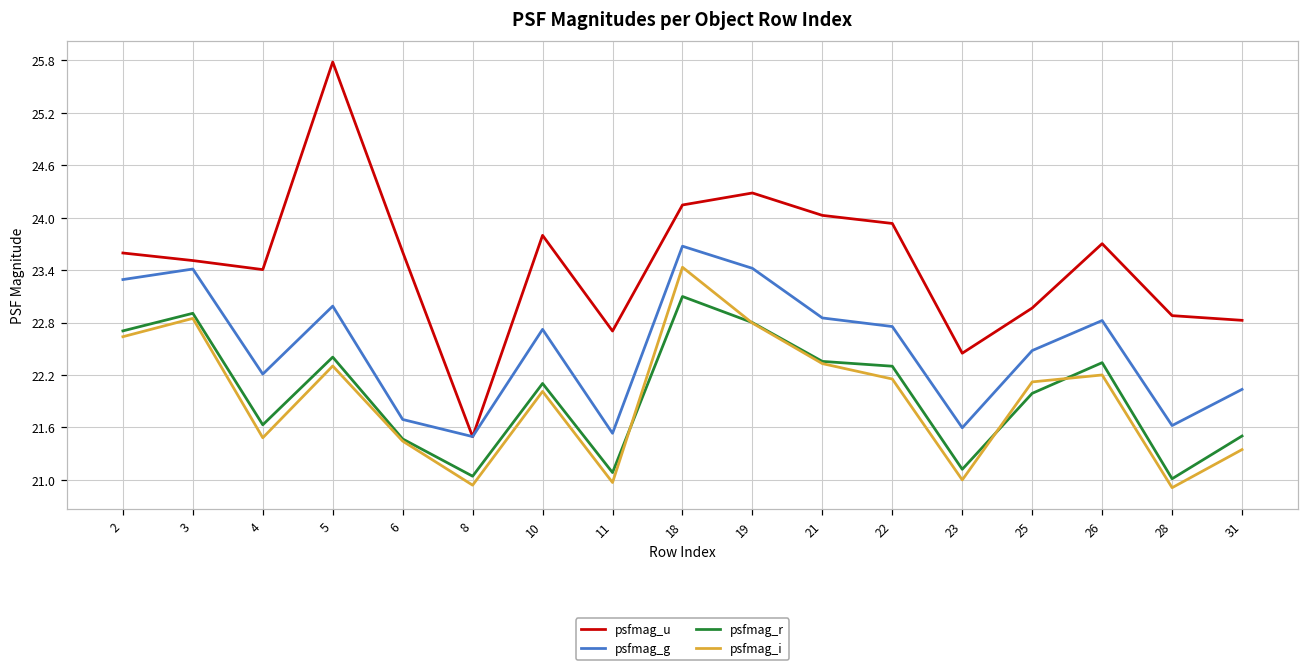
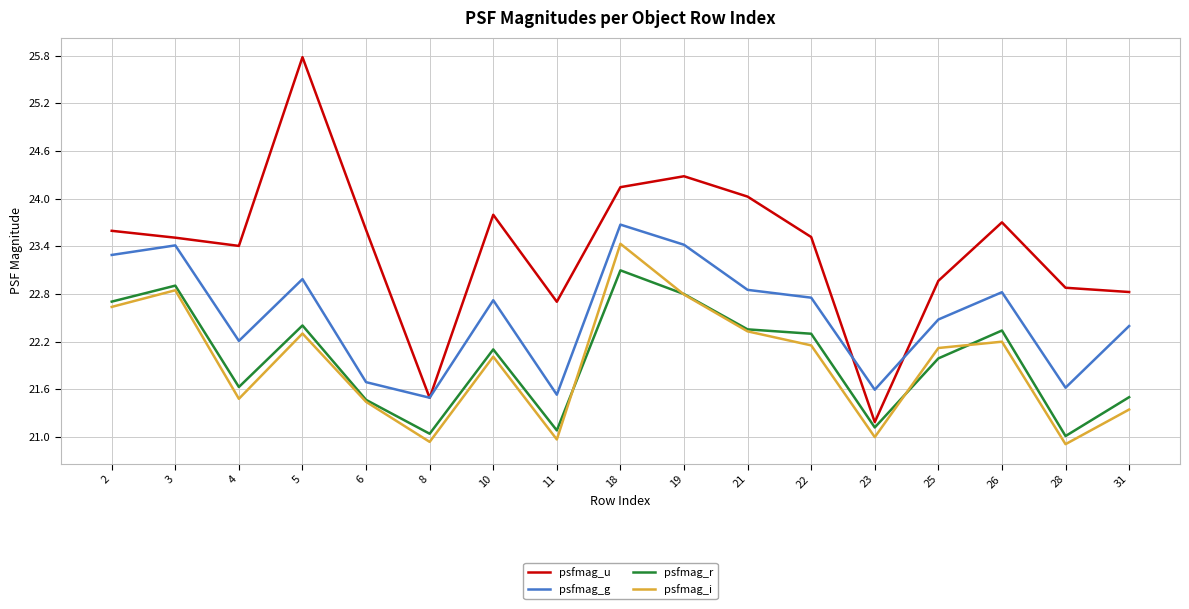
  {
    "psfmag_u": {
      "2": 23.6,
      "3": 23.5,
      "4": 23.4,
      "5": 25.8,
      "6": 23.6,
      "10": 23.8,
      "11": 22.7,
      "18": 24.1,
      "19": 24.3,
      "21": 24.0,
-     "22": 23.9,
-     "23": 22.4,
+     "22": 23.5,
+     "23": 21.2,
      "25": 23.0,
      "26": 23.7,
      "28": 22.9,
      "31": 22.8
    },
    "psfmag_g": {
      "2": 23.3,
      "3": 23.4,
      "4": 22.2,
      "5": 23.0,
      "6": 21.7,
      "10": 22.7,
      "11": 21.5,
      "18": 23.7,
      "19": 23.4,
      "21": 22.9,
      "22": 22.8,
      "23": 21.6,
      "25": 22.5,
      "26": 22.8,
      "28": 21.6,
-     "31": 22.0
+     "31": 22.4
    },
    "psfmag_r": {
      "2": 22.7,
      "3": 22.9,
      "4": 21.6,
      "5": 22.4,
      "8": 21.0,
      "10": 22.1,
      "11": 21.1,
      "18": 23.1,
      "22": 22.3,
      "23": 21.1,
      "25": 22.0,
      "26": 22.3,
      "28": 21.0,
      "31": 21.5
    },
    "psfmag_i": {
      "2": 22.6,
      "3": 22.8,
      "4": 21.5,
      "5": 22.3,
      "8": 20.9,
      "10": 22.0,
      "11": 21.0,
      "18": 23.4,
      "22": 22.2,
      "23": 21.0,
      "25": 22.1,
      "26": 22.2,
      "28": 20.9,
      "31": 21.3
    }
  }
